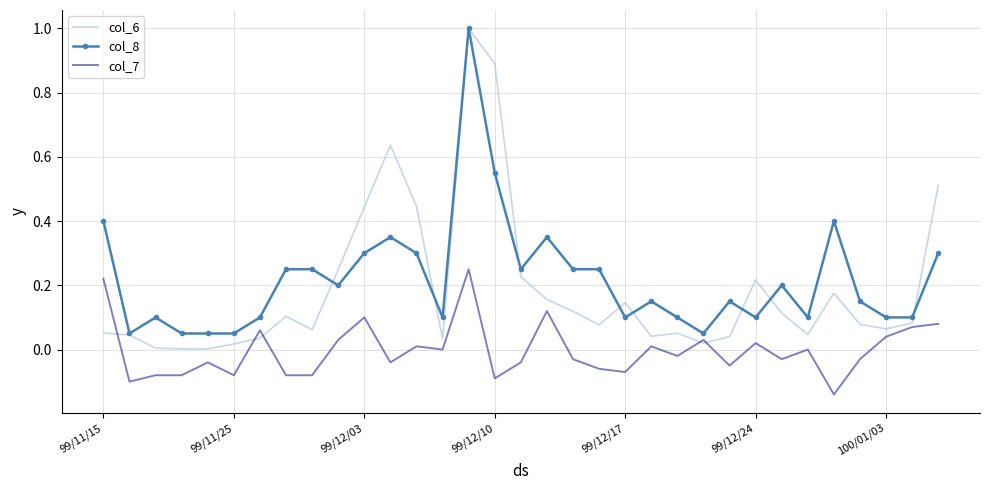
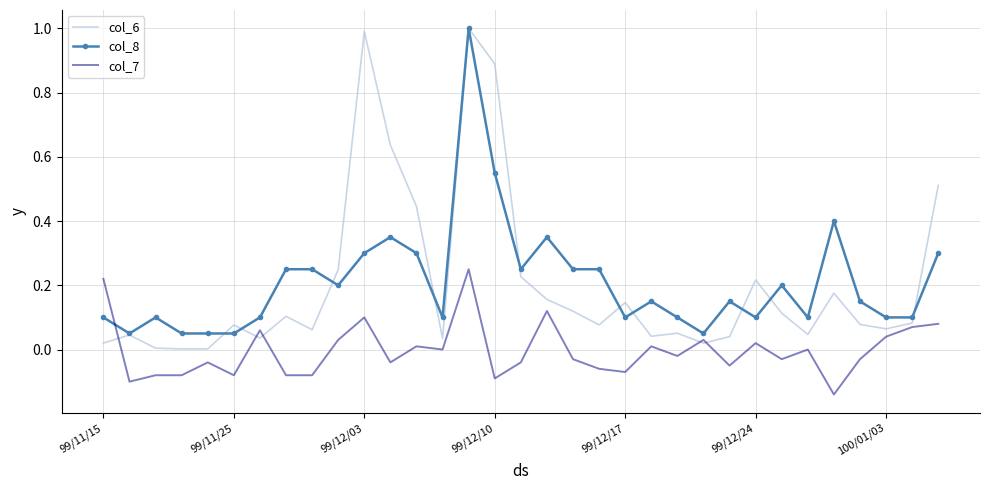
  {
    "col_6": {
-     "99/11/15": 0.05,
-     "99/11/25": 0.02,
-     "99/12/03": 0.44,
+     "99/11/15": 0.02,
+     "99/11/25": 0.08,
+     "99/12/03": 0.99,
      "99/12/10": 0.89,
      "99/12/17": 0.15,
      "99/12/24": 0.22,
      "100/01/03": 0.06
    },
    "col_8": {
-     "99/11/15": 0.40,
+     "99/11/15": 0.10,
      "99/11/25": 0.05,
      "99/12/03": 0.30,
      "99/12/10": 0.55,
      "99/12/17": 0.10,
      "99/12/24": 0.10,
      "100/01/03": 0.10
    },
    "col_7": {
      "99/11/15": 0.22,
      "99/11/25": -0.08,
      "99/12/03": 0.10,
      "99/12/10": -0.09,
      "99/12/17": -0.07,
      "99/12/24": 0.02,
      "100/01/03": 0.04
    }
  }
